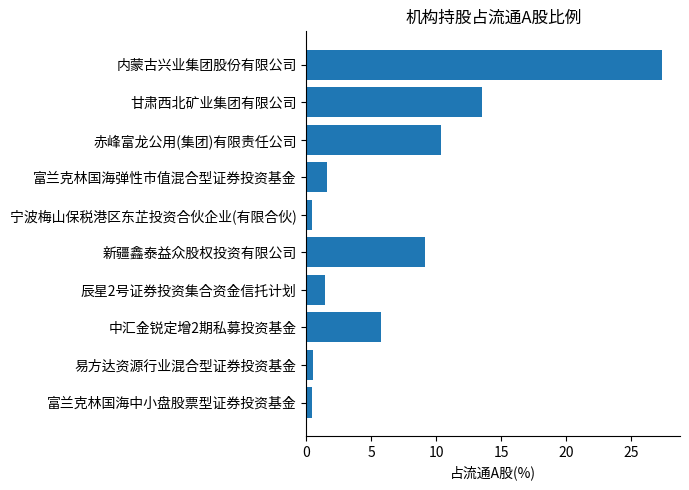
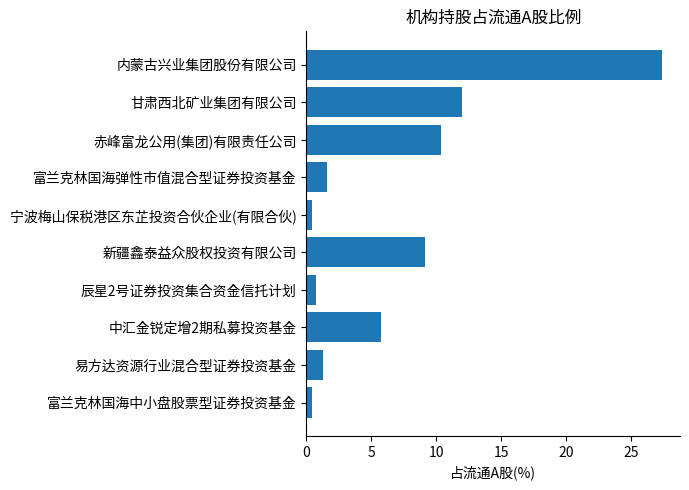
  {
    "内蒙古兴业集团股份有限公司": 27.4,
-   "甘肃西北矿业集团有限公司": 13.5,
+   "甘肃西北矿业集团有限公司": 12.0,
    "赤峰富龙公用(集团)有限责任公司": 10.4,
    "富兰克林国海弹性市值混合型证券投资基金": 1.6,
    "宁波梅山保税港区东芷投资合伙企业(有限合伙)": 0.5,
    "新疆鑫泰益众股权投资有限公司": 9.1,
-   "辰星2号证券投资集合资金信托计划": 1.4,
+   "辰星2号证券投资集合资金信托计划": 0.7,
    "中汇金锐定增2期私募投资基金": 5.8,
-   "易方达资源行业混合型证券投资基金": 0.5,
+   "易方达资源行业混合型证券投资基金": 1.3,
    "富兰克林国海中小盘股票型证券投资基金": 0.5
  }
